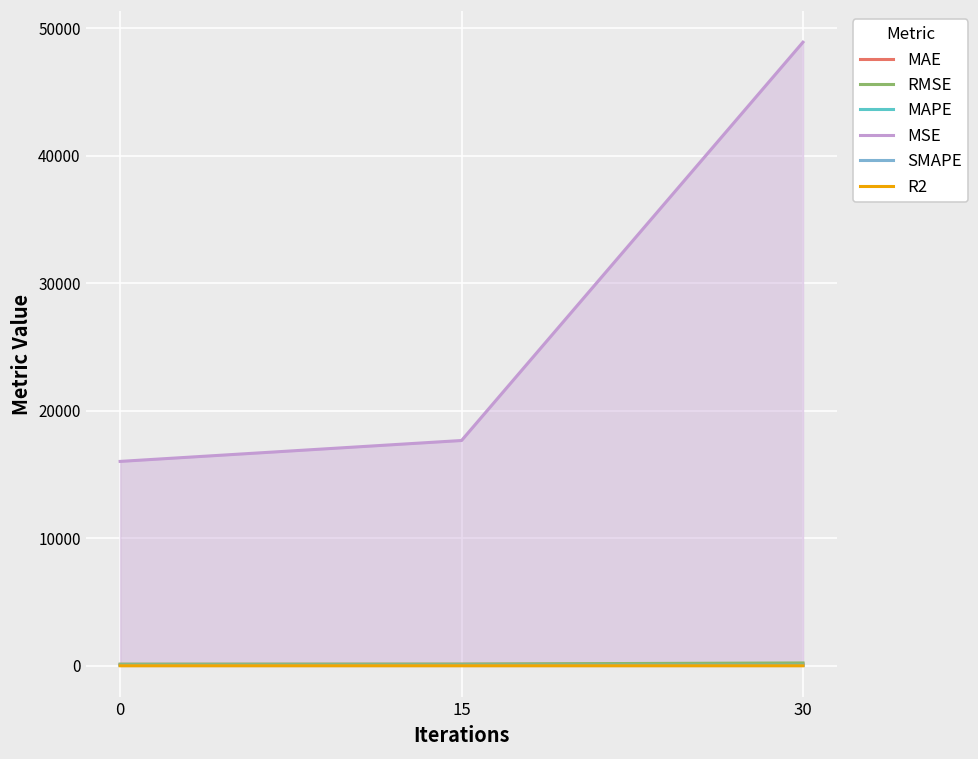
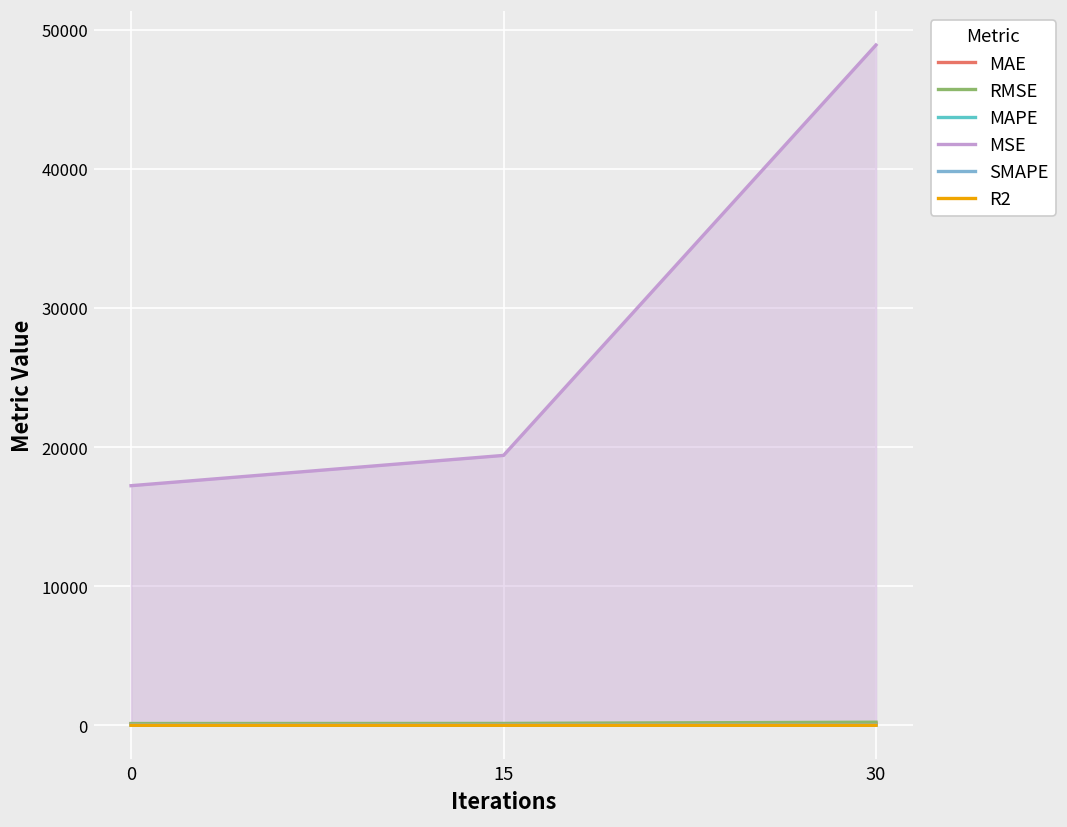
  {
    "MSE": {
-     "0": 16000,
-     "15": 17700,
+     "0": 17200,
+     "15": 19400,
      "30": 48900
    }
  }
